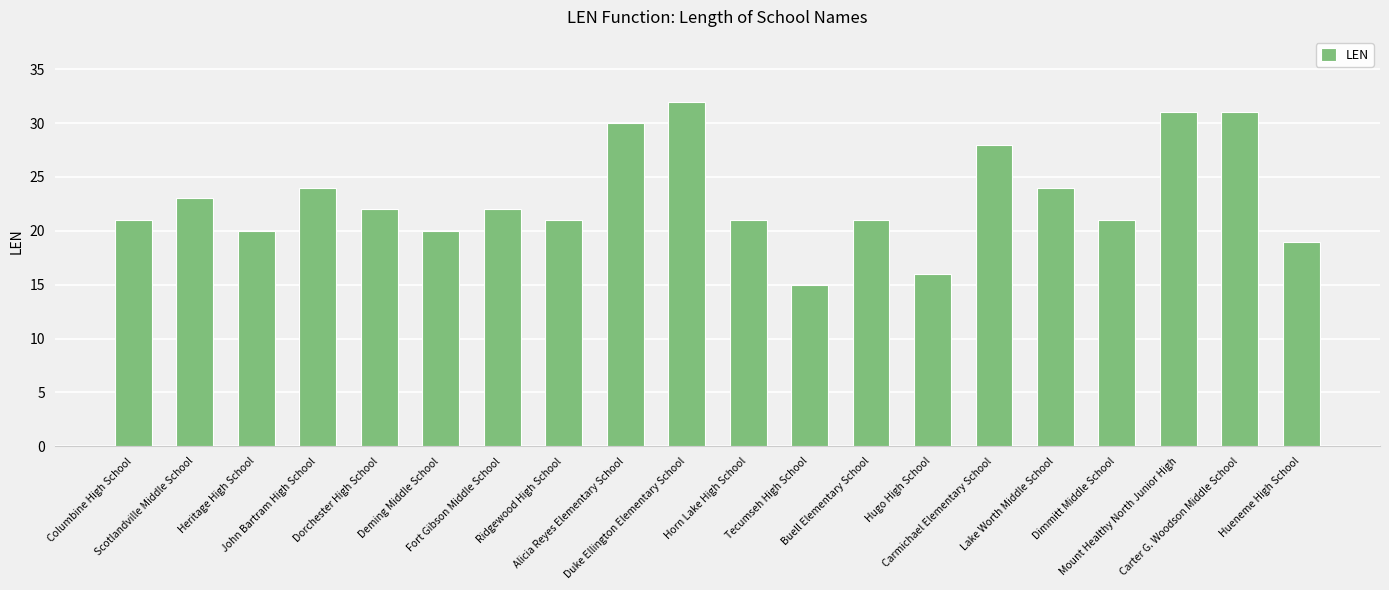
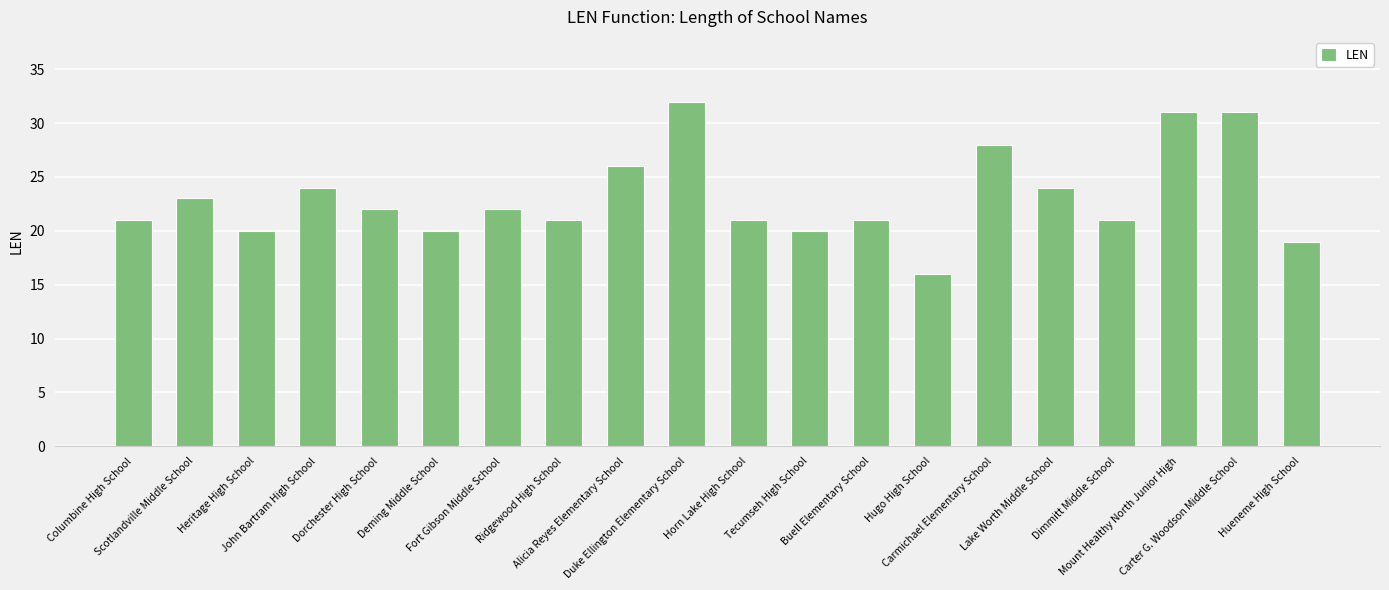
  {
    "Columbine High School": 21,
    "Scotlandville Middle School": 23,
    "Heritage High School": 20,
    "John Bartram High School": 24,
    "Dorchester High School": 22,
    "Deming Middle School": 20,
    "Fort Gibson Middle School": 22,
    "Ridgewood High School": 21,
-   "Alicia Reyes Elementary School": 30,
+   "Alicia Reyes Elementary School": 26,
    "Duke Ellington Elementary School": 32,
    "Horn Lake High School": 21,
-   "Tecumseh High School": 15,
+   "Tecumseh High School": 20,
    "Buell Elementary School": 21,
    "Hugo High School": 16,
    "Carmichael Elementary School": 28,
    "Lake Worth Middle School": 24,
    "Dimmitt Middle School": 21,
    "Mount Healthy North Junior High": 31,
    "Carter G. Woodson Middle School": 31,
    "Hueneme High School": 19
  }
